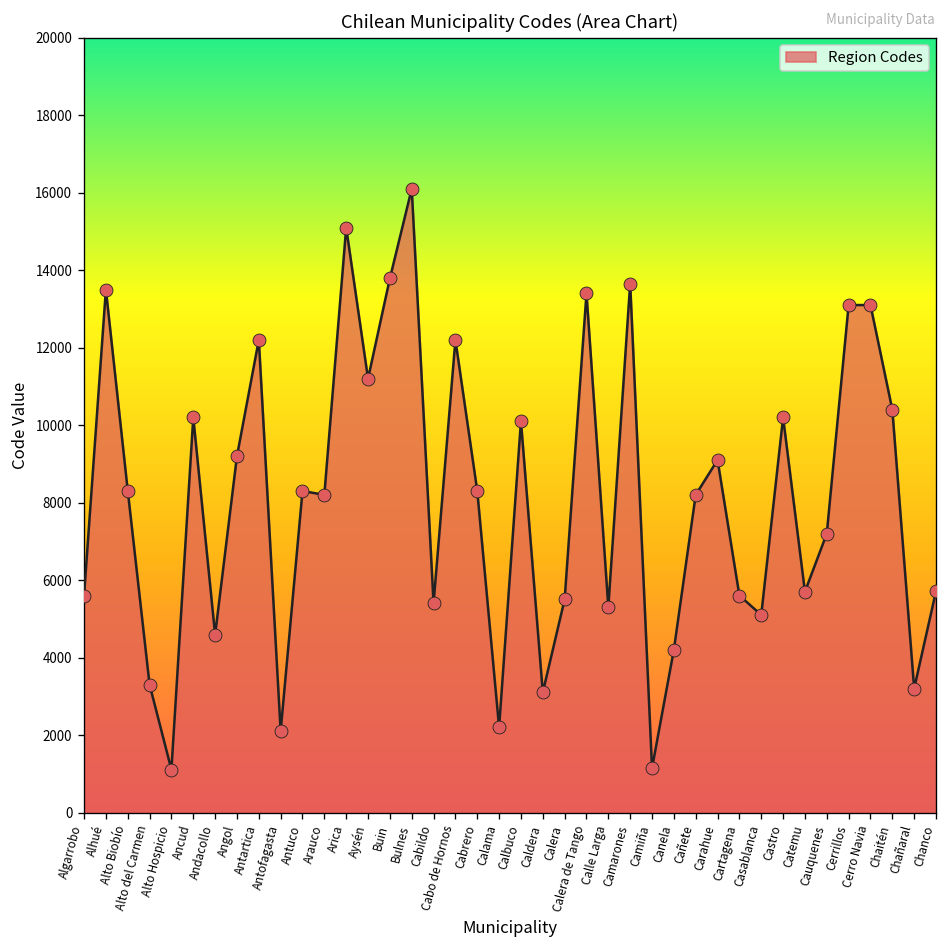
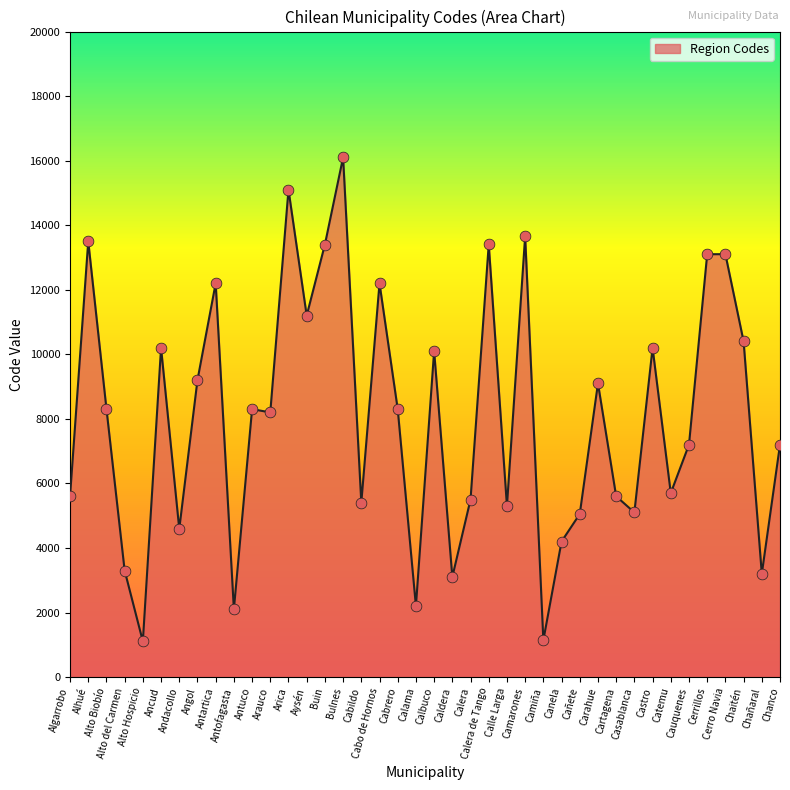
  {
    "Algarrobo": 5600,
    "Alhué": 13500,
    "Alto Biobío": 8300,
    "Alto del Carmen": 3300,
    "Alto Hospicio": 1100,
    "Ancud": 10200,
    "Andacollo": 4600,
    "Angol": 9200,
    "Antartica": 12200,
    "Antofagasta": 2100,
    "Antuco": 8300,
    "Arauco": 8200,
    "Arica": 15100,
    "Aysén": 11200,
-   "Buin": 13800,
+   "Buin": 13400,
    "Bulnes": 16100,
    "Cabildo": 5400,
    "Cabo de Hornos": 12200,
    "Cabrero": 8300,
    "Calama": 2200,
    "Calbuco": 10100,
    "Caldera": 3100,
    "Calera": 5500,
    "Calera de Tango": 13400,
    "Calle Larga": 5300,
    "Camarones": 13700,
    "Camiña": 1100,
    "Canela": 4200,
-   "Cañete": 8200,
+   "Cañete": 5100,
    "Carahue": 9100,
    "Cartagena": 5600,
    "Casablanca": 5100,
    "Castro": 10200,
    "Catemu": 5700,
    "Cauquenes": 7200,
    "Cerrillos": 13100,
    "Cerro Navia": 13100,
    "Chaitén": 10400,
    "Chañaral": 3200,
-   "Chanco": 5700
+   "Chanco": 7200
  }
